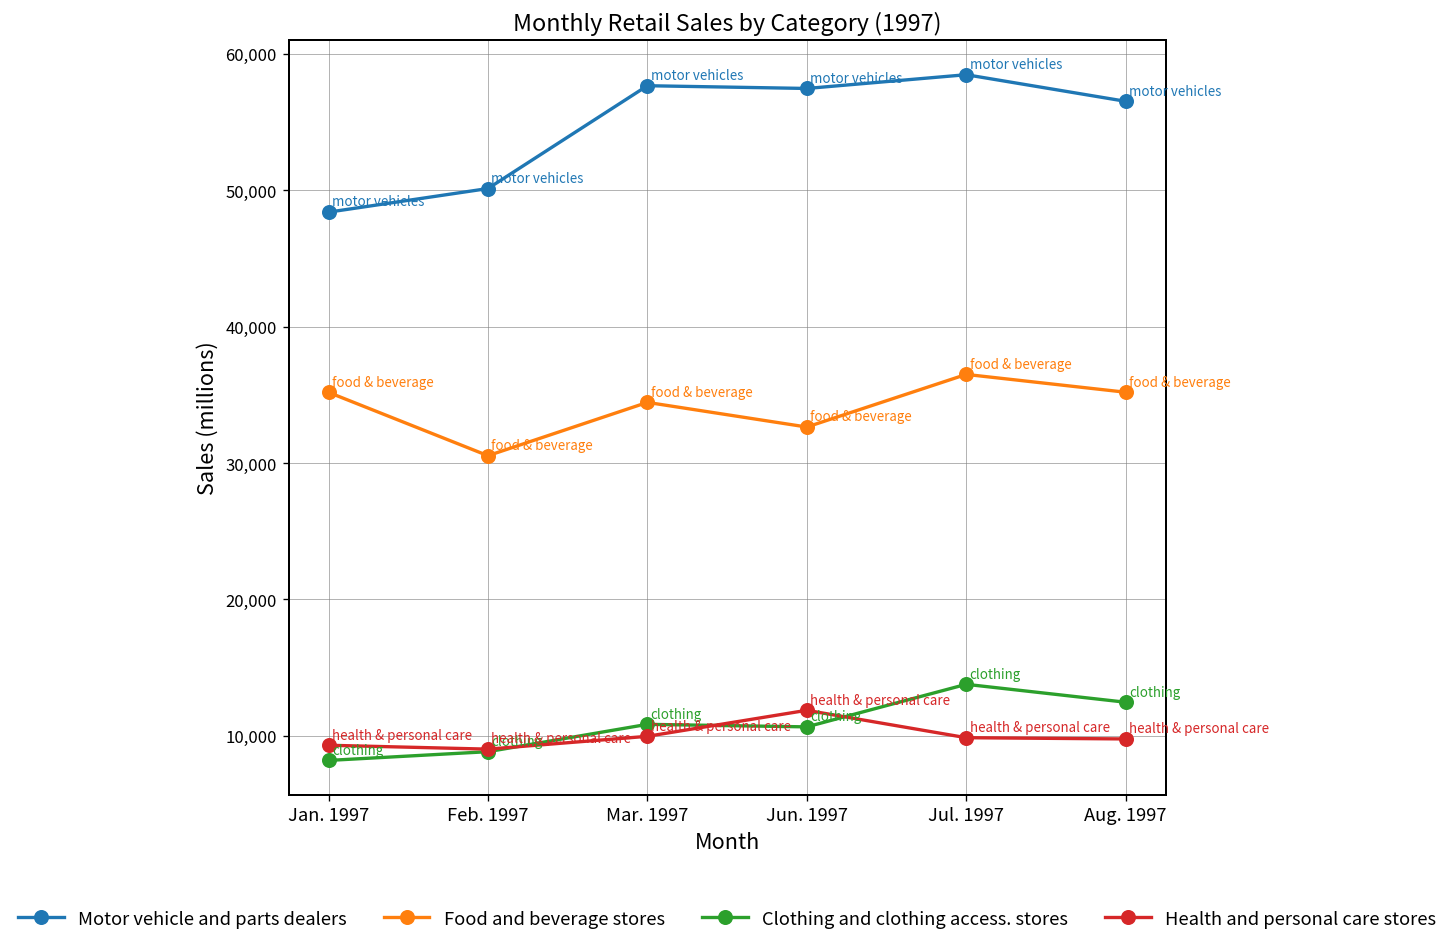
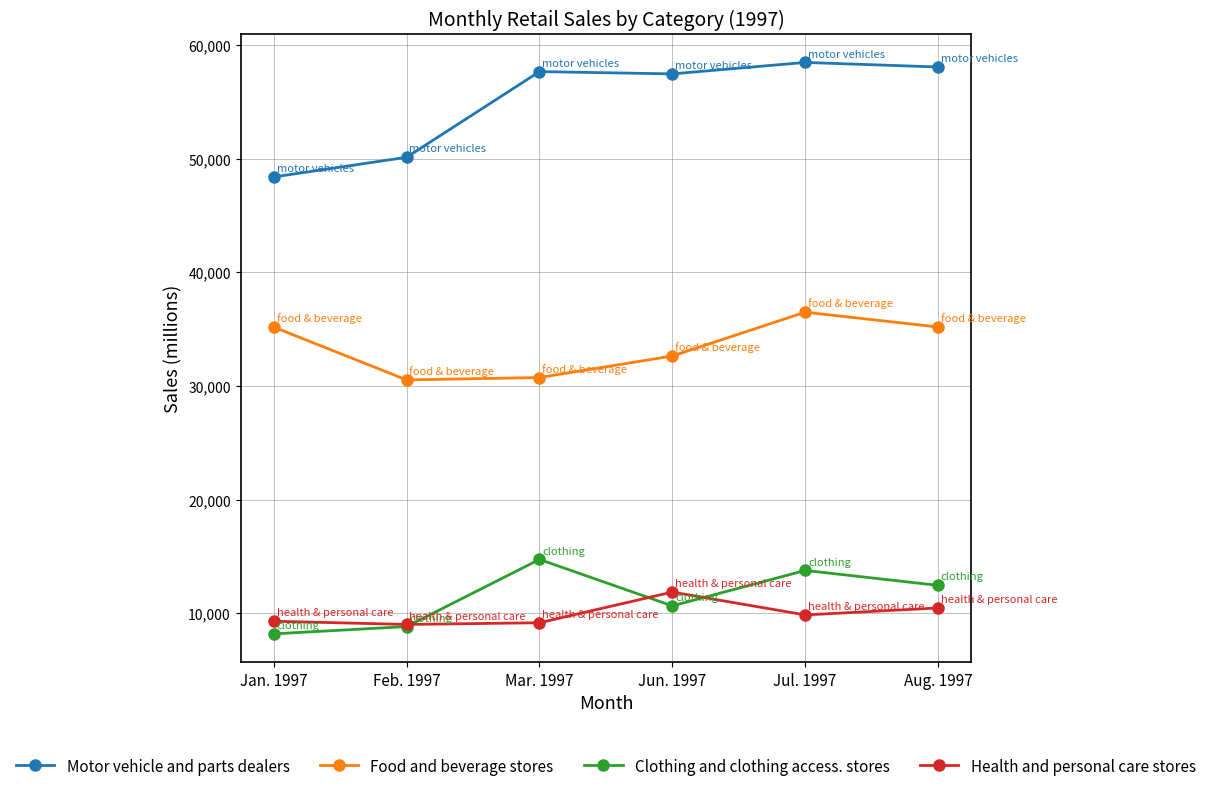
  {
    "Motor vehicle and parts dealers": {
      "Jan. 1997": "48,400",
      "Feb. 1997": "50,100",
      "Mar. 1997": "57,700",
      "Jun. 1997": "57,500",
      "Jul. 1997": "58,500",
-     "Aug. 1997": "56,500"
+     "Aug. 1997": "58,100"
    },
    "Food and beverage stores": {
      "Jan. 1997": "35,200",
      "Feb. 1997": "30,500",
-     "Mar. 1997": "34,400",
+     "Mar. 1997": "30,700",
      "Jun. 1997": "32,600",
      "Jul. 1997": "36,500",
      "Aug. 1997": "35,200"
    },
    "Clothing and clothing access. stores": {
      "Jan. 1997": "8,200",
-     "Mar. 1997": "10,800",
+     "Mar. 1997": "14,700",
      "Jun. 1997": "10,700",
      "Jul. 1997": "13,800",
      "Aug. 1997": "12,500"
    },
    "Health and personal care stores": {
      "Jan. 1997": "9,300",
-     "Mar. 1997": "10,000",
+     "Mar. 1997": "9,200",
      "Jun. 1997": "11,900",
      "Jul. 1997": "9,900",
-     "Aug. 1997": "9,800"
+     "Aug. 1997": "10,500"
    }
  }
